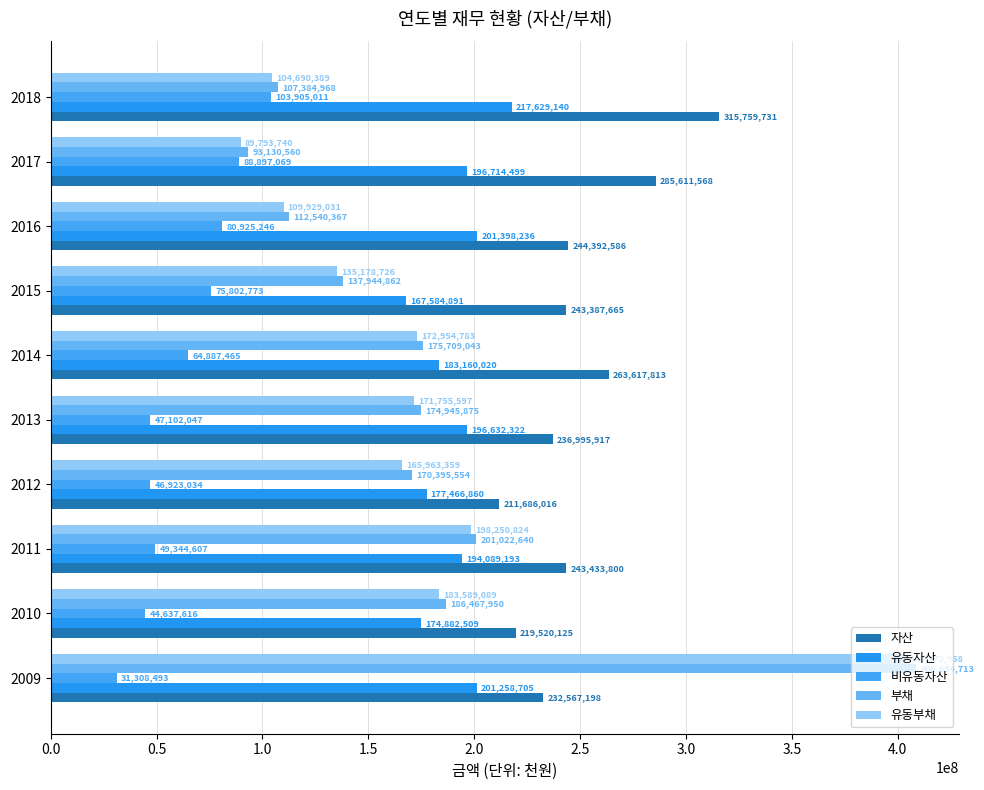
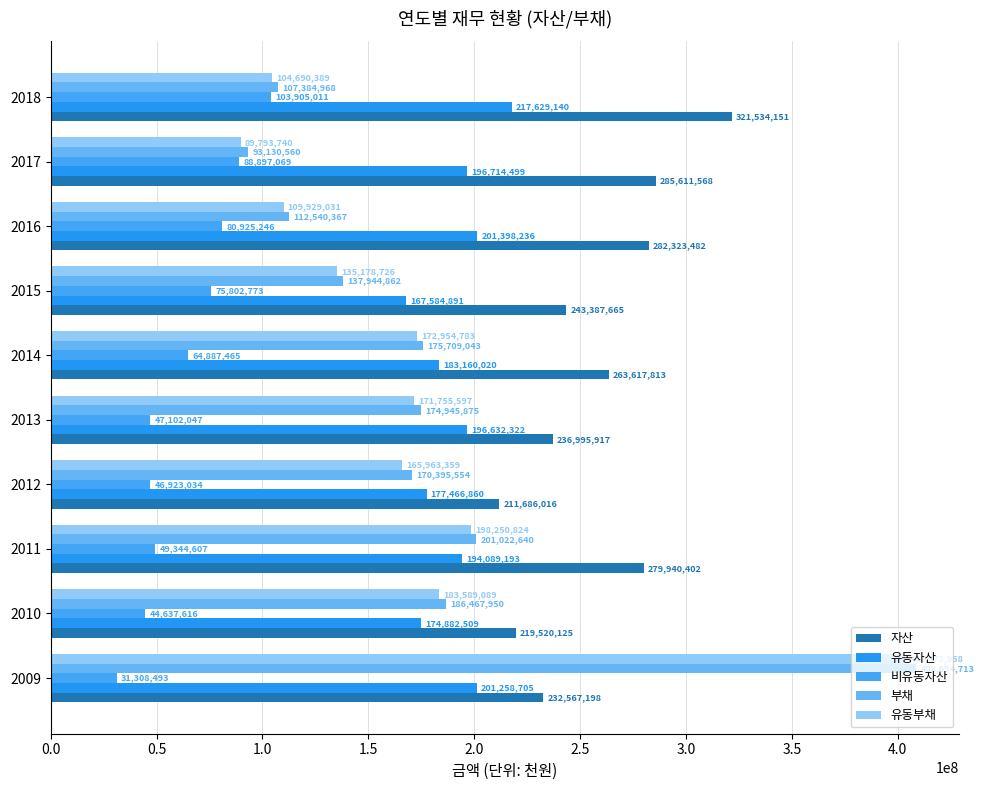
  {
    "자산": {
-     "2018": "315,759,731",
+     "2018": "321,534,151",
      "2017": "285,611,568",
-     "2016": "244,392,586",
+     "2016": "282,323,482",
      "2015": "243,387,665",
      "2014": "263,617,813",
      "2013": "236,995,917",
      "2012": "211,686,016",
-     "2011": "243,433,800",
+     "2011": "279,940,402",
      "2010": "219,520,125",
      "2009": "232,567,198"
    }
  }
